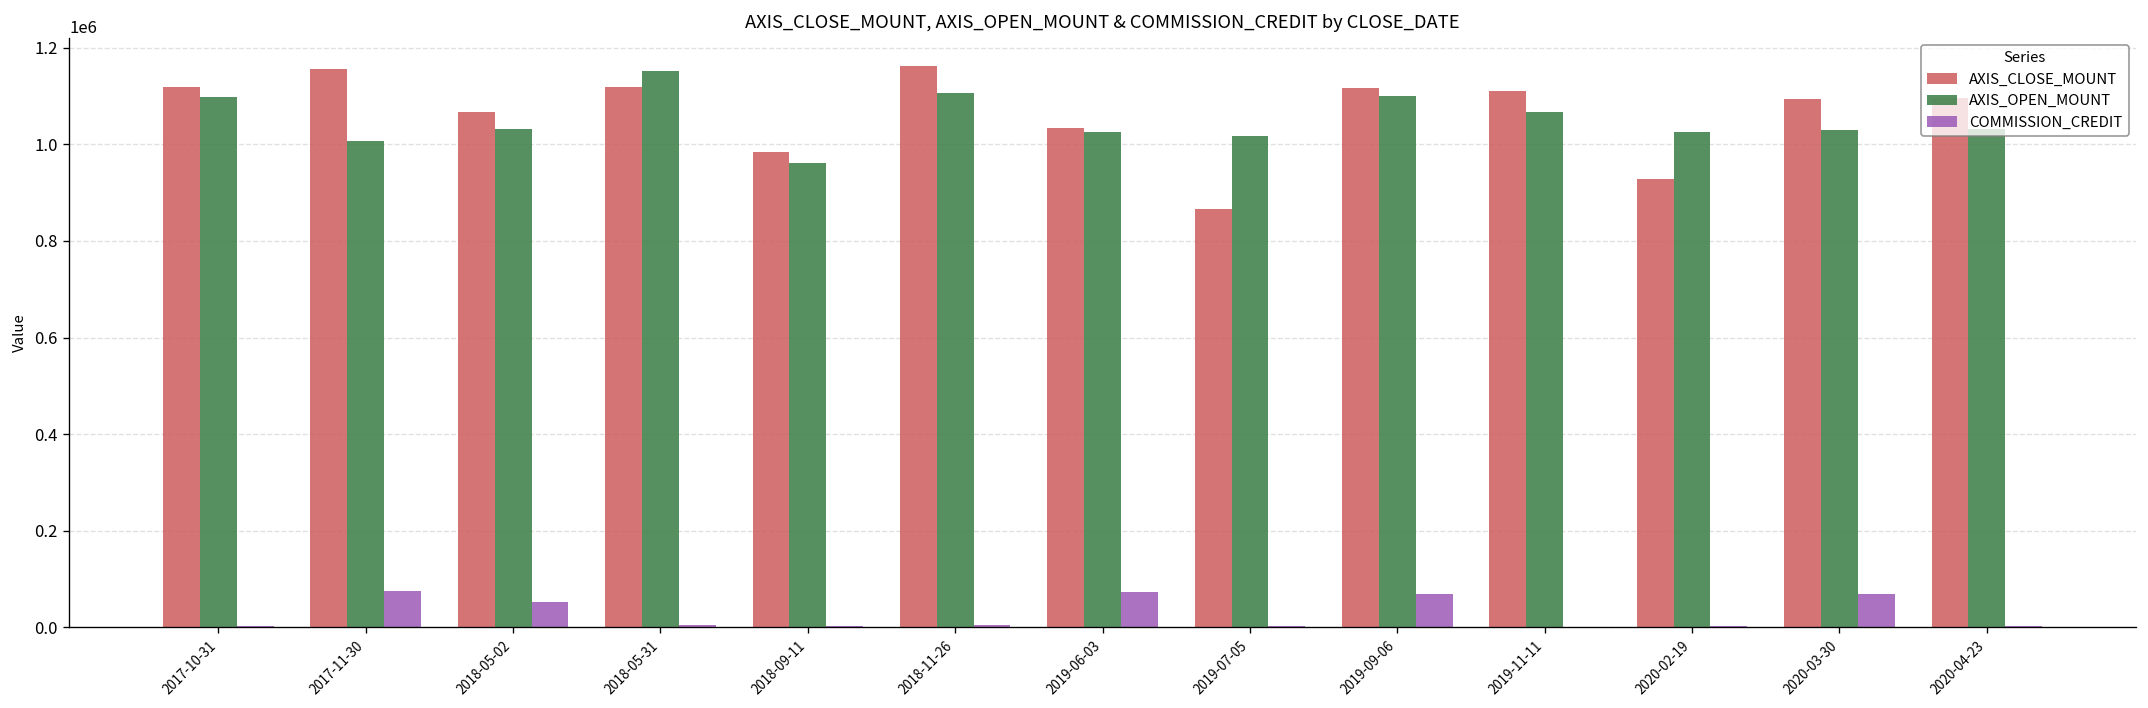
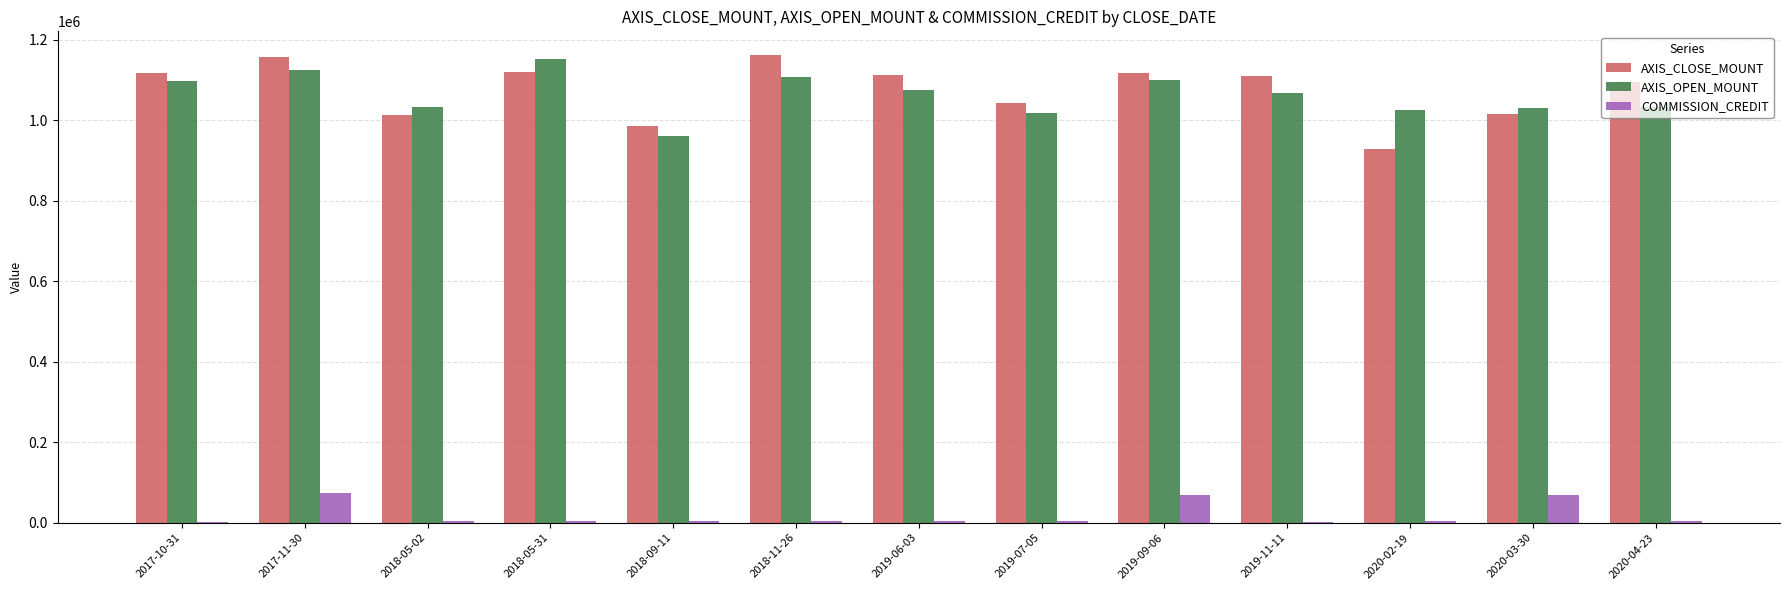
  {
    "AXIS_CLOSE_MOUNT": {
      "2017-10-31": 1120000,
      "2017-11-30": 1160000,
-     "2018-05-02": 1070000,
+     "2018-05-02": 1010000,
      "2018-05-31": 1120000,
      "2018-09-11": 980000,
      "2018-11-26": 1160000,
-     "2019-06-03": 1030000,
-     "2019-07-05": 870000,
+     "2019-06-03": 1110000,
+     "2019-07-05": 1040000,
      "2019-09-06": 1120000,
      "2019-11-11": 1110000,
      "2020-02-19": 930000,
-     "2020-03-30": 1090000
+     "2020-03-30": 1010000
    },
    "AXIS_OPEN_MOUNT": {
      "2017-10-31": 1100000,
-     "2017-11-30": 1010000,
+     "2017-11-30": 1120000,
      "2018-05-02": 1030000,
      "2018-05-31": 1150000,
      "2018-09-11": 960000,
      "2018-11-26": 1110000,
-     "2019-06-03": 1020000,
+     "2019-06-03": 1080000,
      "2019-07-05": 1020000,
      "2019-09-06": 1100000,
      "2019-11-11": 1070000,
      "2020-02-19": 1030000,
      "2020-03-30": 1030000
    },
    "COMMISSION_CREDIT": {
      "2017-11-30": 70000,
-     "2018-05-02": 50000,
-     "2019-06-03": 70000,
+     "2018-05-02": 0,
+     "2019-06-03": 0,
      "2019-09-06": 70000,
      "2020-03-30": 70000
    }
  }
